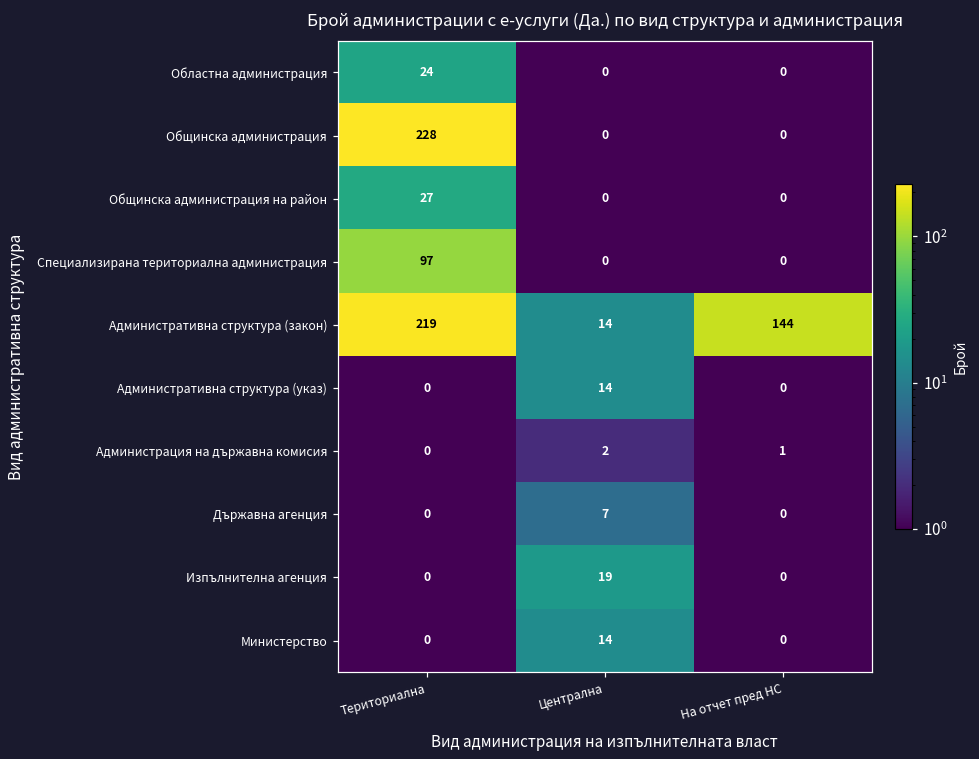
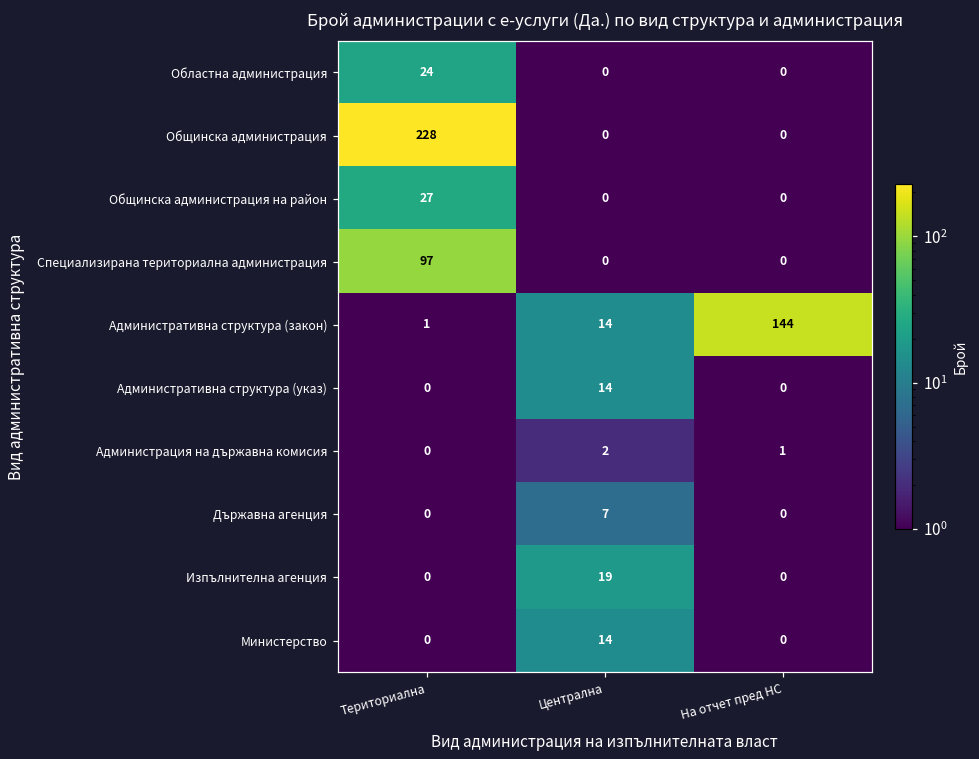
  {
    "Областна администрация": {
      "Териториална": 24,
      "Централна": 0,
      "На отчет пред НС": 0
    },
    "Общинска администрация": {
      "Териториална": 228,
      "Централна": 0,
      "На отчет пред НС": 0
    },
    "Общинска администрация на район": {
      "Териториална": 27,
      "Централна": 0,
      "На отчет пред НС": 0
    },
    "Специализирана териториална администрация": {
      "Териториална": 97,
      "Централна": 0,
      "На отчет пред НС": 0
    },
    "Административна структура (закон)": {
-     "Териториална": 219,
+     "Териториална": 1,
      "Централна": 14,
      "На отчет пред НС": 144
    },
    "Административна структура (указ)": {
      "Териториална": 0,
      "Централна": 14,
      "На отчет пред НС": 0
    },
    "Администрация на държавна комисия": {
      "Териториална": 0,
      "Централна": 2,
      "На отчет пред НС": 1
    },
    "Държавна агенция": {
      "Териториална": 0,
      "Централна": 7,
      "На отчет пред НС": 0
    },
    "Изпълнителна агенция": {
      "Териториална": 0,
      "Централна": 19,
      "На отчет пред НС": 0
    },
    "Министерство": {
      "Териториална": 0,
      "Централна": 14,
      "На отчет пред НС": 0
    }
  }
